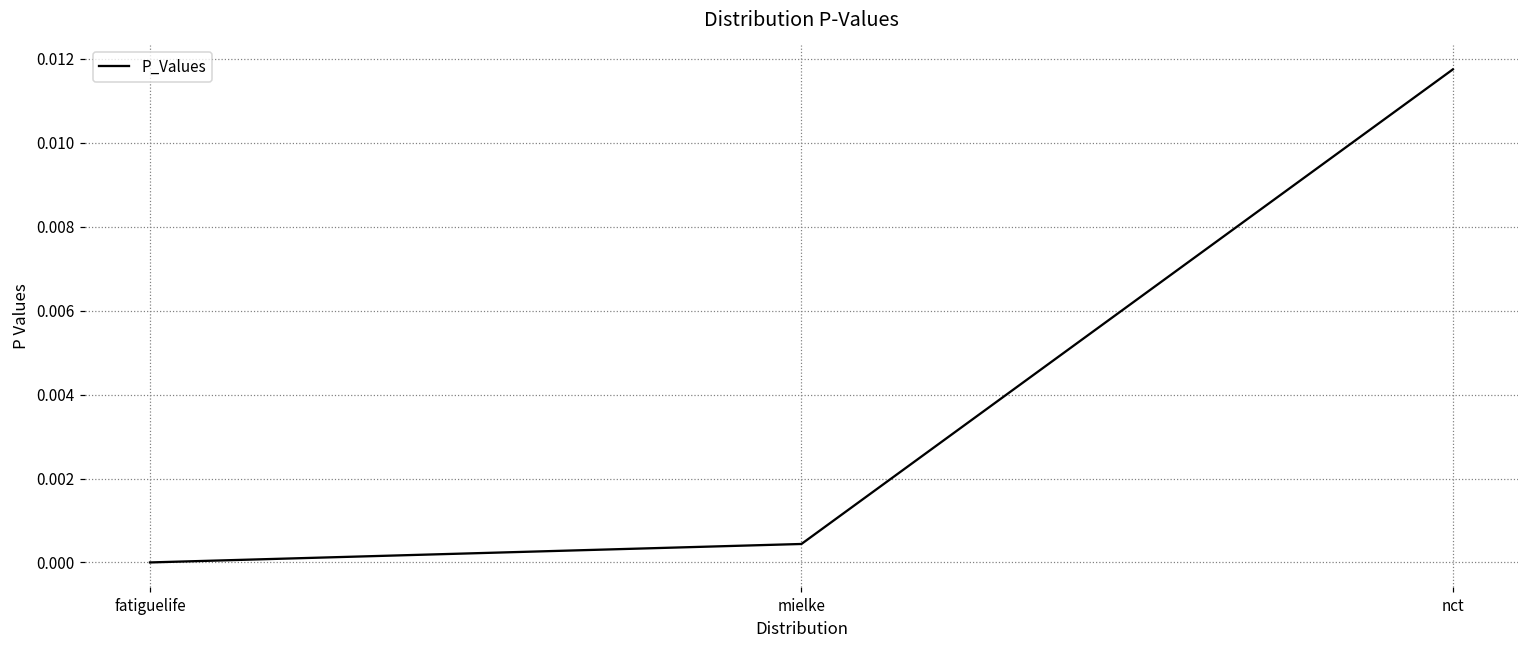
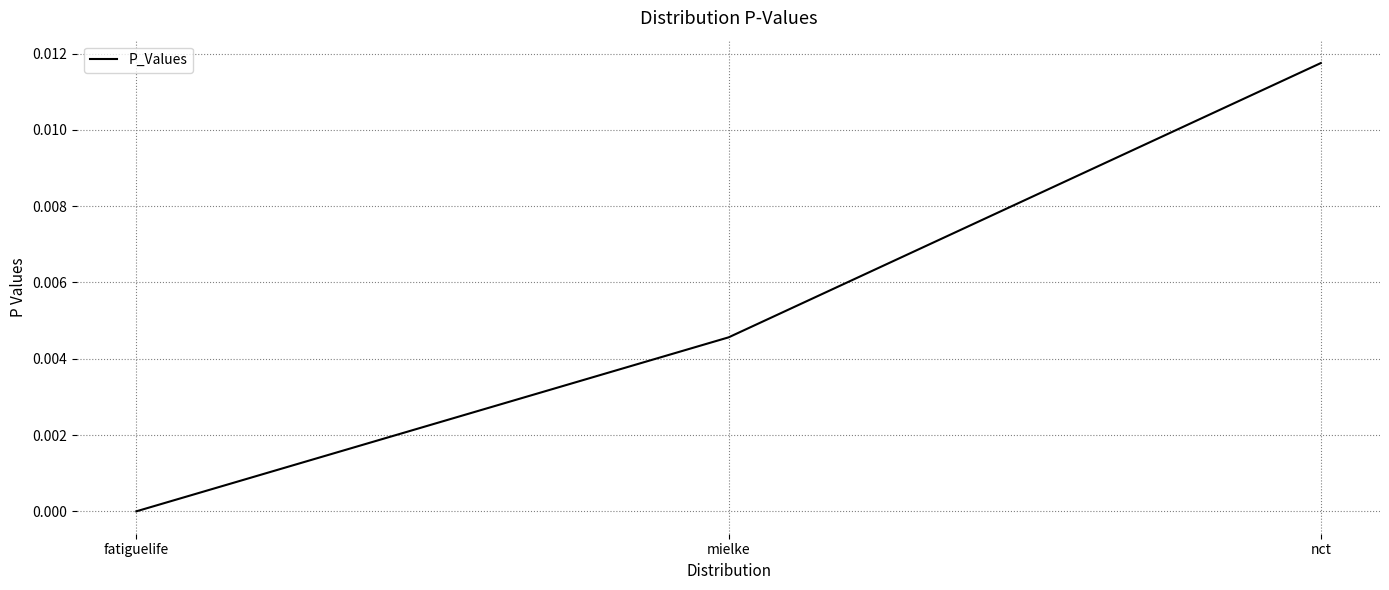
  {
    "fatiguelife": 0.0000,
-   "mielke": 0.0004,
+   "mielke": 0.0046,
    "nct": 0.0118
  }
